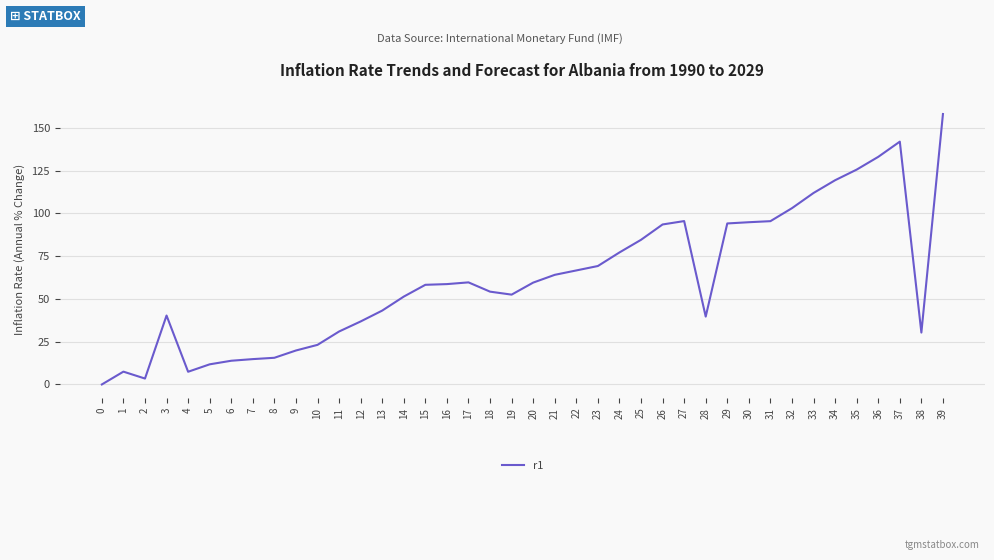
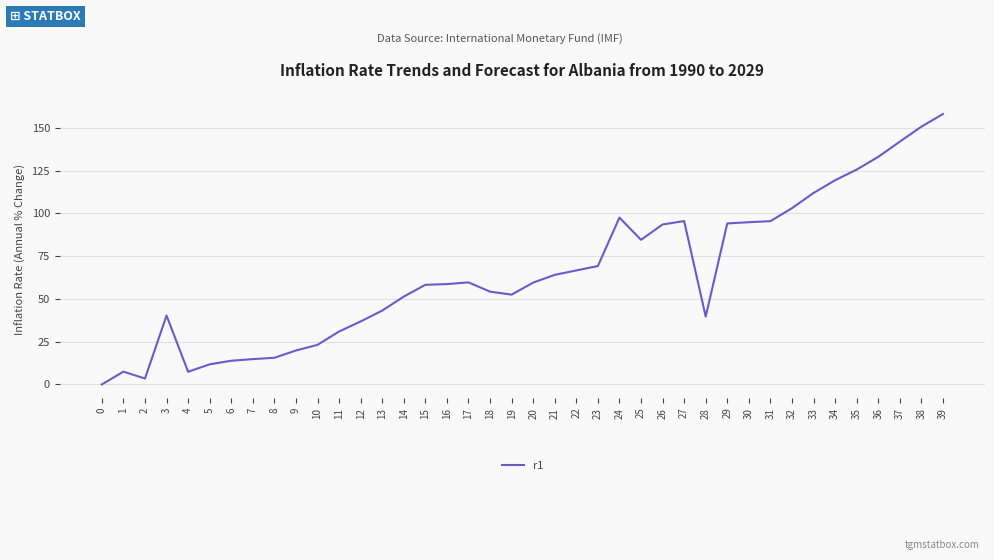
  {
    "0": 0,
    "1": 7,
    "2": 3,
    "3": 40,
    "4": 7,
    "5": 12,
    "6": 14,
    "7": 15,
    "8": 16,
    "9": 20,
    "10": 23,
    "11": 31,
    "12": 37,
    "13": 43,
    "14": 51,
    "15": 58,
    "16": 59,
    "17": 60,
    "18": 54,
    "19": 53,
    "20": 60,
    "21": 64,
    "22": 67,
    "23": 69,
-   "24": 77,
+   "24": 98,
    "25": 85,
    "26": 94,
    "27": 95,
    "28": 40,
    "29": 94,
    "30": 95,
    "31": 95,
    "32": 103,
    "33": 112,
    "34": 119,
    "35": 126,
    "36": 133,
    "37": 142,
-   "38": 30,
+   "38": 151,
    "39": 158
  }
